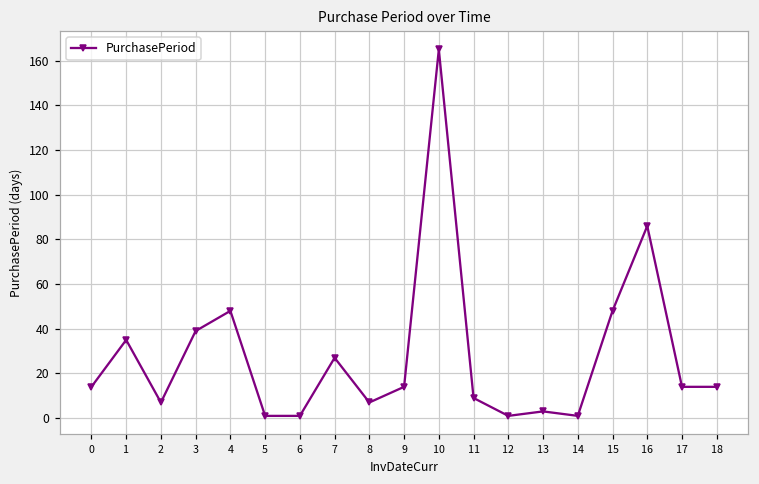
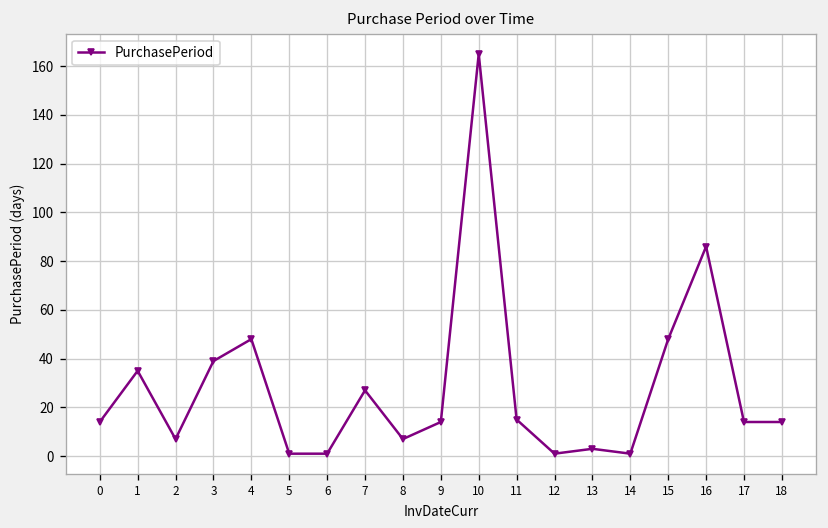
  {
    "0": 14,
    "1": 35,
    "2": 7,
    "3": 39,
    "4": 48,
    "5": 1,
    "6": 1,
    "7": 27,
    "8": 7,
    "9": 14,
    "10": 165,
-   "11": 9,
+   "11": 15,
    "12": 1,
    "13": 3,
    "14": 1,
    "15": 48,
    "16": 86,
    "17": 14,
    "18": 14
  }
